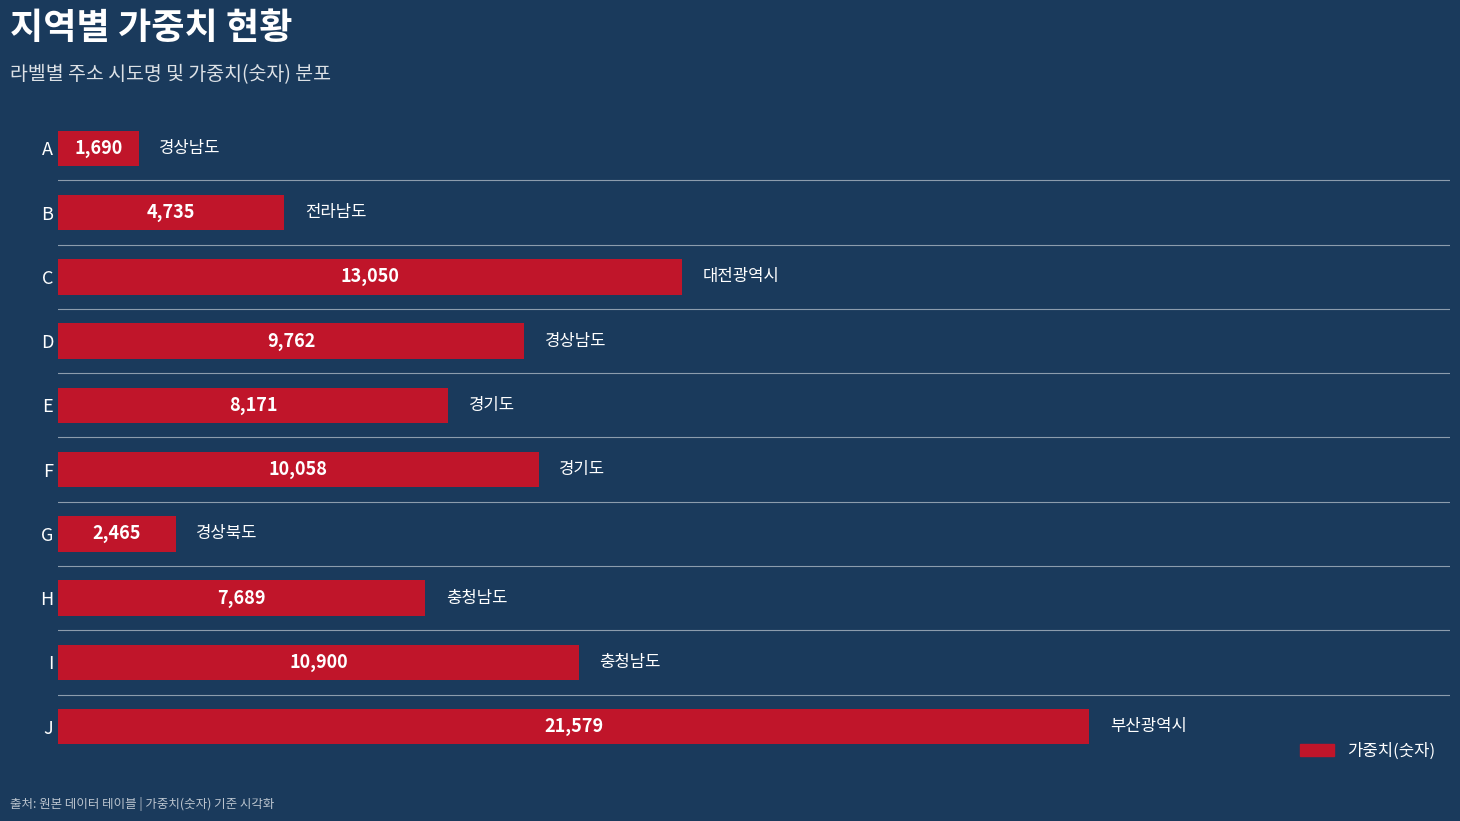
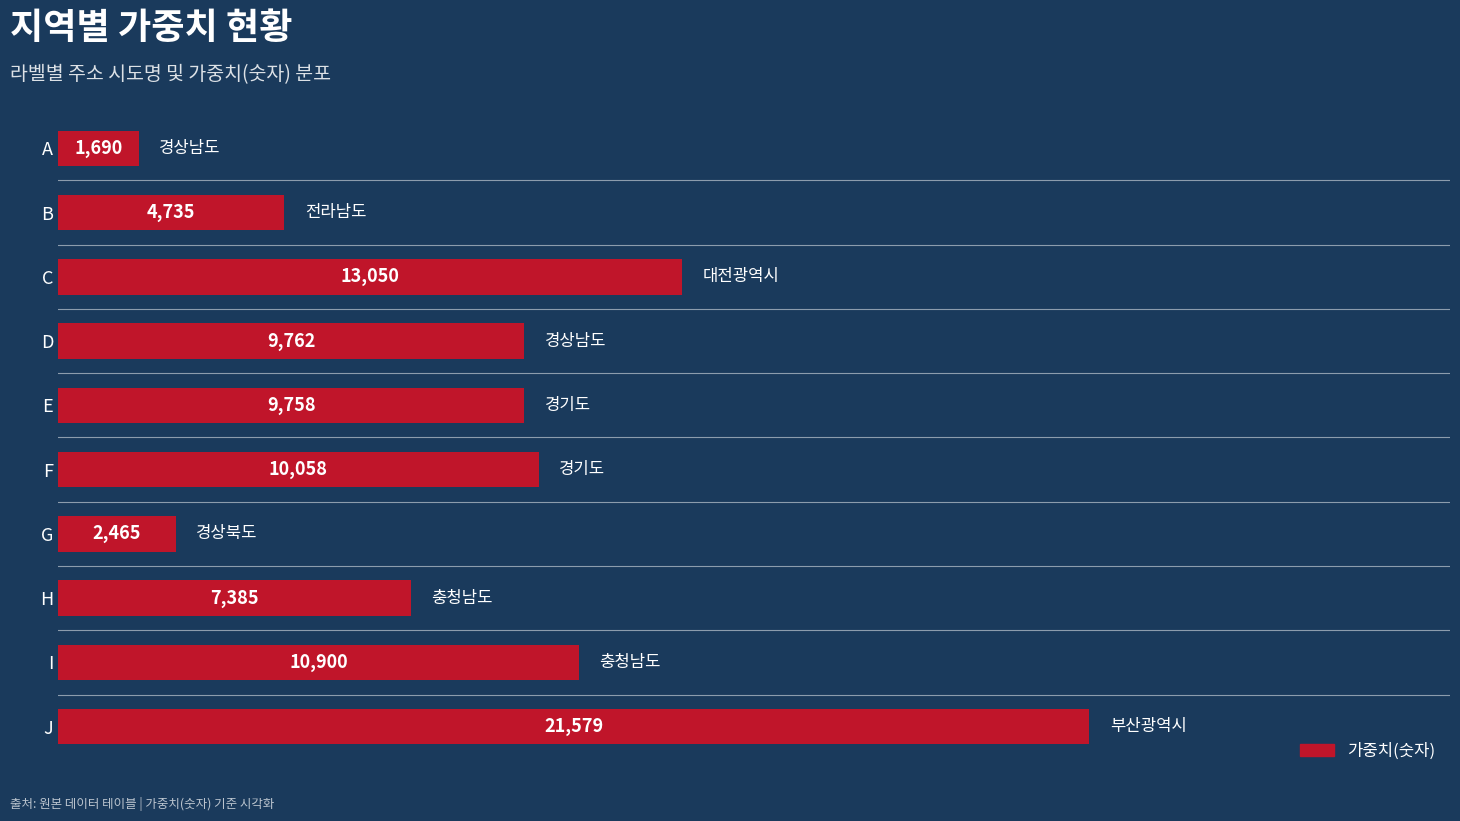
  {
    "A": "1,690",
    "B": "4,735",
    "C": "13,050",
    "D": "9,762",
-   "E": "8,171",
+   "E": "9,758",
    "F": "10,058",
    "G": "2,465",
-   "H": "7,689",
+   "H": "7,385",
    "I": "10,900",
    "J": "21,579"
  }
